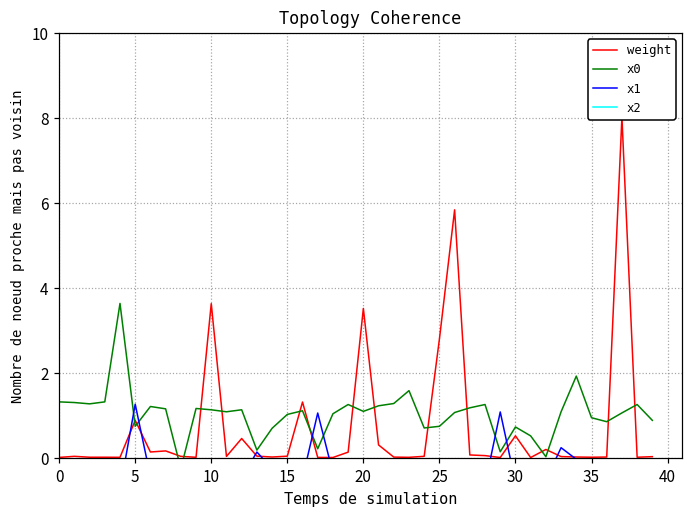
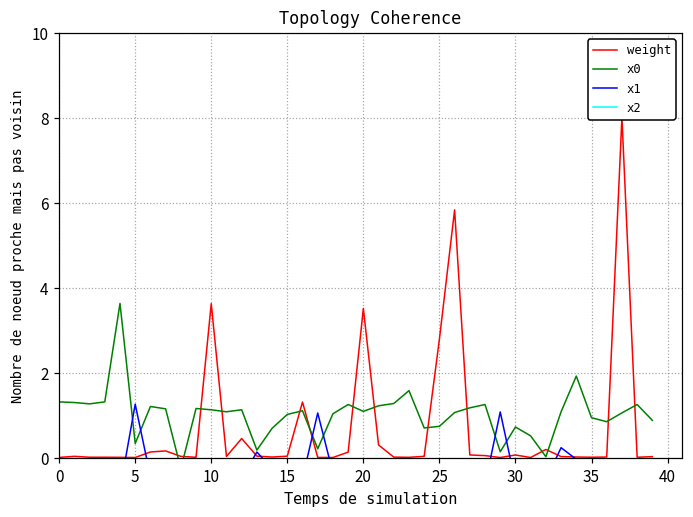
  {
    "weight": {
      "0": 0.0,
-     "5": 0.9,
+     "5": 0.0,
      "10": 3.6,
      "15": 0.1,
      "20": 3.5,
      "25": 2.8,
-     "30": 0.5,
+     "30": 0.1,
      "35": 0.0
    },
    "x0": {
      "0": 1.3,
-     "5": 0.8,
+     "5": 0.4,
      "10": 1.1,
      "15": 1.0,
      "20": 1.1,
      "25": 0.8,
      "30": 0.7,
      "35": 1.0
    },
    "x1": {
      "5": 1.3
    }
  }
